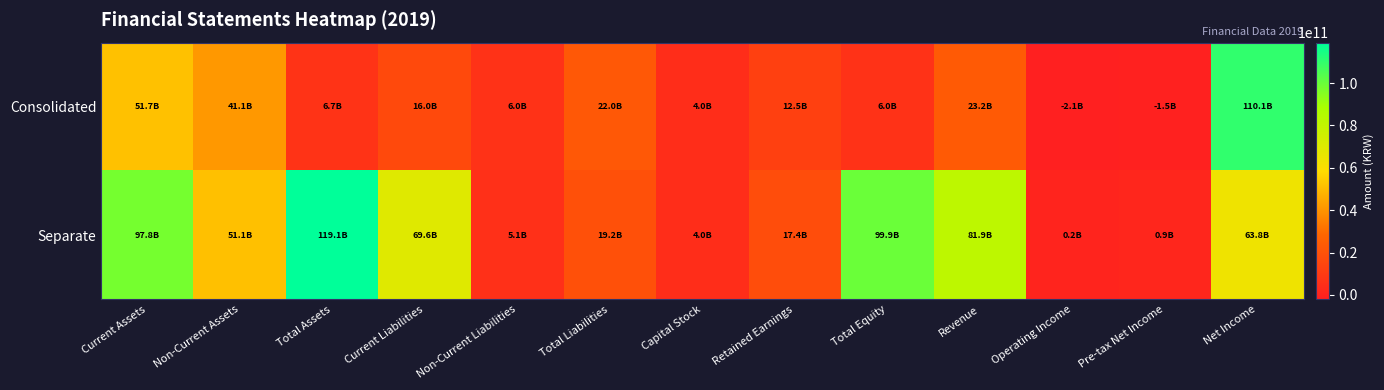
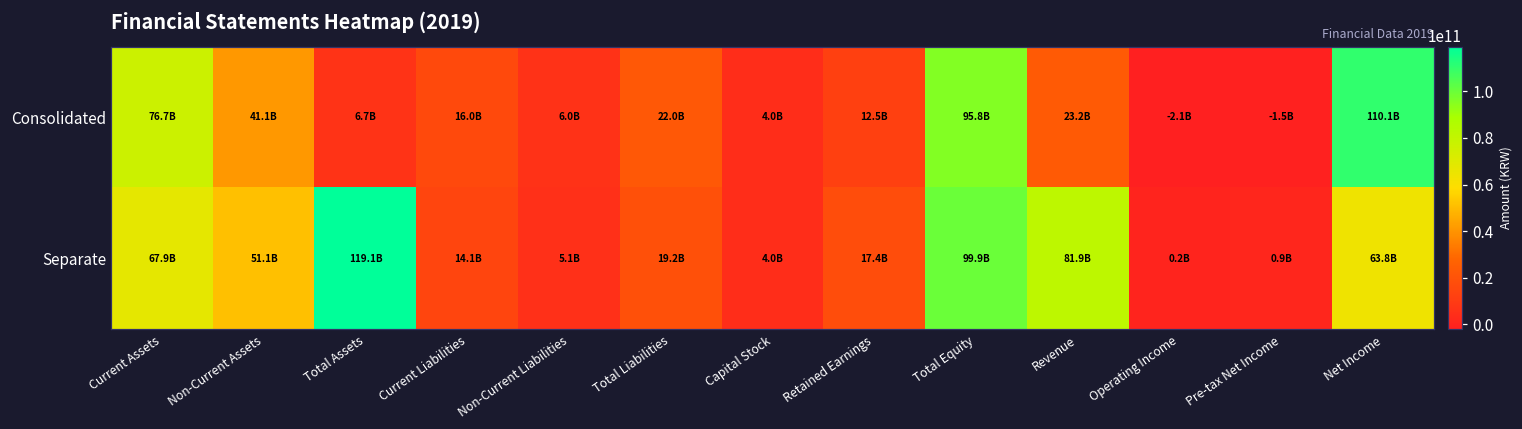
  {
    "Consolidated": {
-     "Current Assets": "51.7B",
+     "Current Assets": "76.7B",
      "Non-Current Assets": "41.1B",
      "Total Assets": "6.7B",
      "Current Liabilities": "16.0B",
      "Non-Current Liabilities": "6.0B",
      "Total Liabilities": "22.0B",
      "Capital Stock": "4.0B",
      "Retained Earnings": "12.5B",
-     "Total Equity": "6.0B",
+     "Total Equity": "95.8B",
      "Revenue": "23.2B",
      "Operating Income": "-2.1B",
      "Pre-tax Net Income": "-1.5B",
      "Net Income": "110.1B"
    },
    "Separate": {
-     "Current Assets": "97.8B",
+     "Current Assets": "67.9B",
      "Non-Current Assets": "51.1B",
      "Total Assets": "119.1B",
-     "Current Liabilities": "69.6B",
+     "Current Liabilities": "14.1B",
      "Non-Current Liabilities": "5.1B",
      "Total Liabilities": "19.2B",
      "Capital Stock": "4.0B",
      "Retained Earnings": "17.4B",
      "Total Equity": "99.9B",
      "Revenue": "81.9B",
      "Operating Income": "0.2B",
      "Pre-tax Net Income": "0.9B",
      "Net Income": "63.8B"
    }
  }
